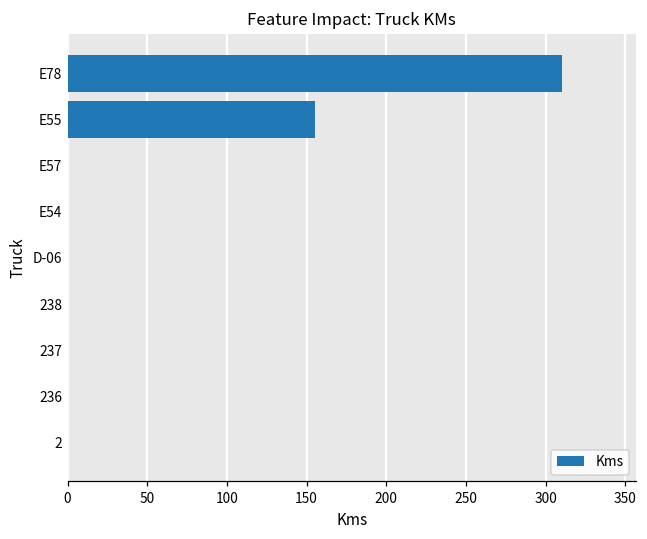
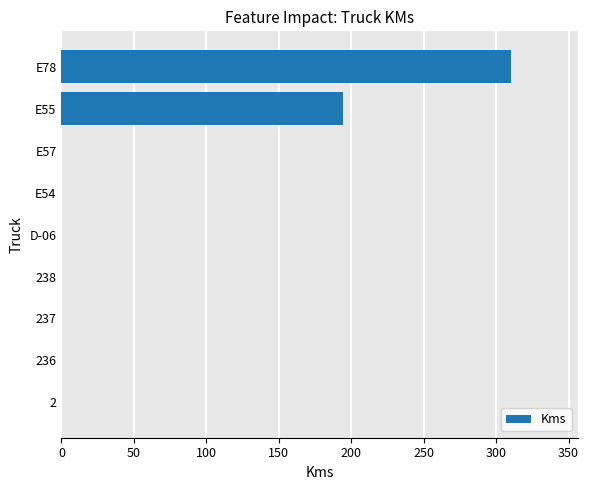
  {
    "E78": 310,
-   "E55": 155,
+   "E55": 194,
    "E57": 0,
    "E54": 0,
    "D-06": 0,
    "238": 0,
    "237": 0,
    "236": 0,
    "2": 0
  }
